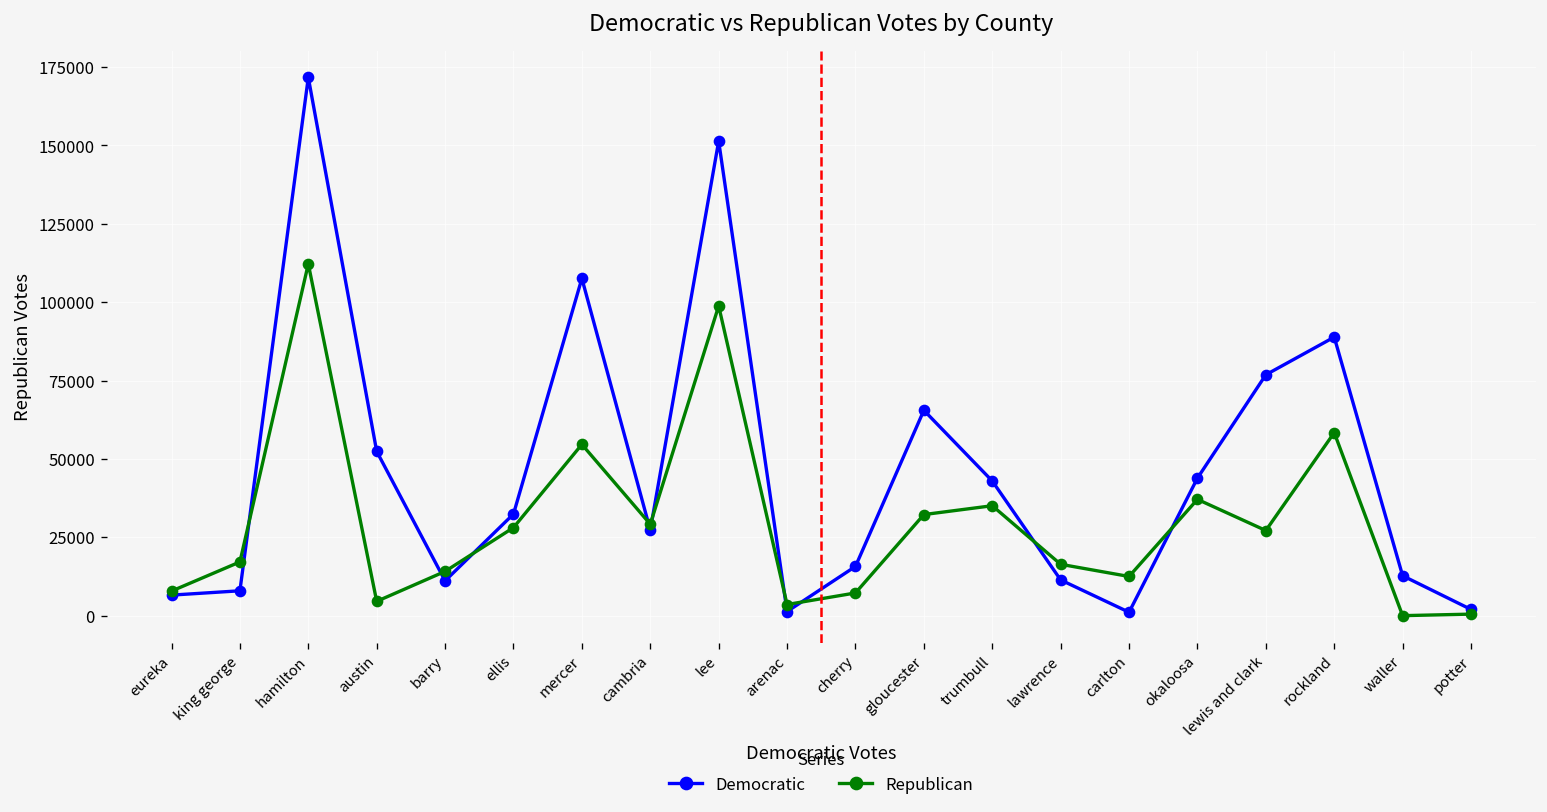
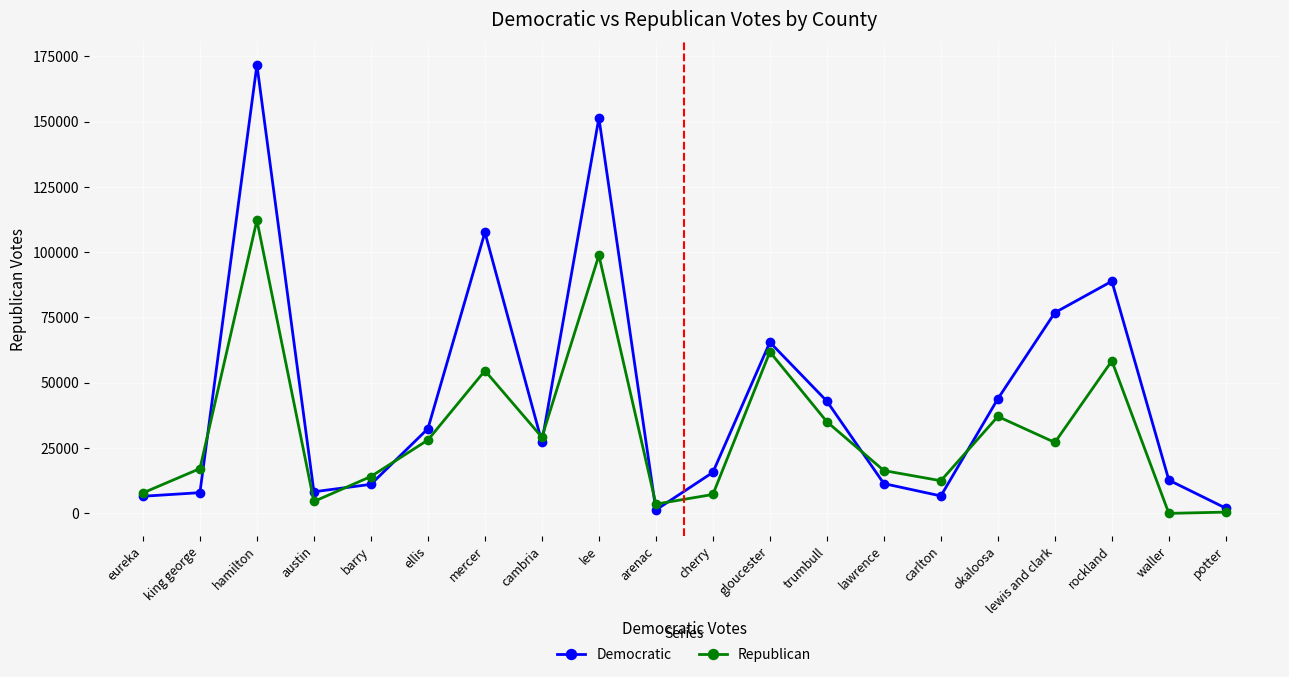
  {
    "Democratic": {
      "eureka": 7000,
      "king george": 8000,
      "hamilton": 172000,
-     "austin": 52000,
+     "austin": 8000,
      "barry": 11000,
      "ellis": 32000,
      "mercer": 108000,
      "cambria": 27000,
      "lee": 151000,
      "arenac": 1000,
      "cherry": 16000,
      "gloucester": 66000,
      "trumbull": 43000,
      "lawrence": 11000,
-     "carlton": 1000,
+     "carlton": 7000,
      "okaloosa": 44000,
      "lewis and clark": 77000,
      "rockland": 89000,
      "waller": 13000,
      "potter": 2000
    },
    "Republican": {
      "eureka": 8000,
      "king george": 17000,
      "hamilton": 112000,
      "austin": 5000,
      "barry": 14000,
      "ellis": 28000,
      "mercer": 55000,
      "cambria": 29000,
      "lee": 99000,
      "arenac": 4000,
      "cherry": 7000,
-     "gloucester": 32000,
+     "gloucester": 62000,
      "trumbull": 35000,
      "lawrence": 16000,
      "carlton": 12000,
      "okaloosa": 37000,
      "lewis and clark": 27000,
      "rockland": 58000,
      "waller": 0,
      "potter": 0
    }
  }
